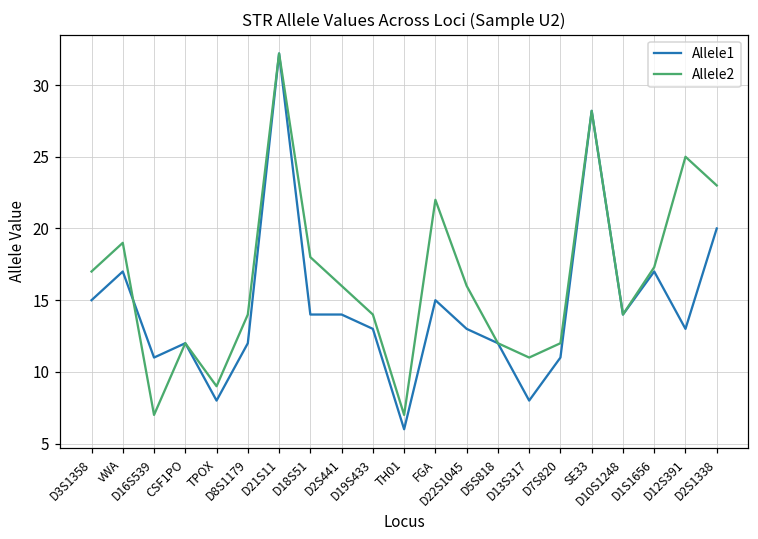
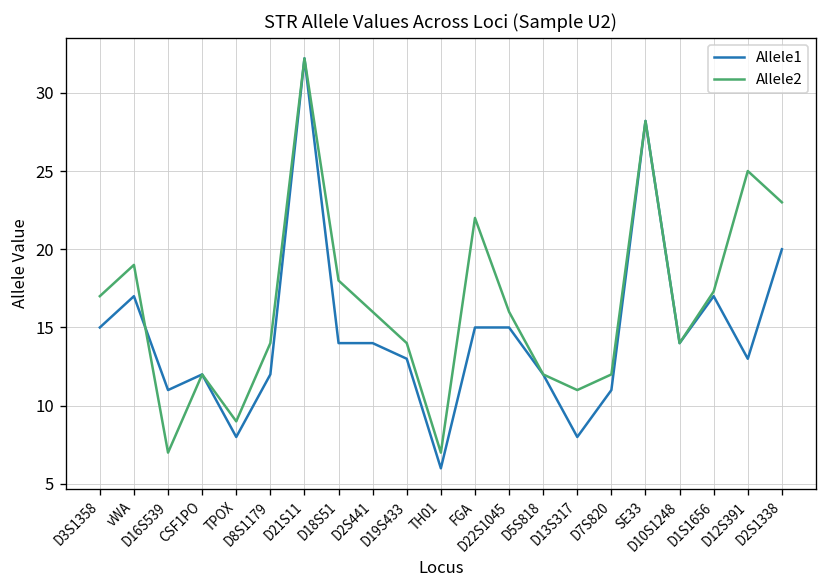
  {
    "Allele1": {
      "D3S1358": 15,
      "vWA": 17,
      "D16S539": 11,
      "TPOX": 8,
      "D8S1179": 12,
      "D18S51": 14,
      "D2S441": 14,
      "D19S433": 13,
      "TH01": 6,
      "FGA": 15,
-     "D22S1045": 13,
+     "D22S1045": 15,
      "D13S317": 8,
      "D7S820": 11,
      "D1S1656": 17,
      "D12S391": 13,
      "D2S1338": 20
    },
    "Allele2": {
      "D3S1358": 17,
      "vWA": 19,
      "D16S539": 7,
      "TPOX": 9,
      "D8S1179": 14,
      "D18S51": 18,
      "D2S441": 16,
      "D19S433": 14,
      "TH01": 7,
      "FGA": 22,
      "D22S1045": 16,
      "D13S317": 11,
      "D7S820": 12,
      "D1S1656": 17.3,
      "D12S391": 25,
      "D2S1338": 23
    }
  }
